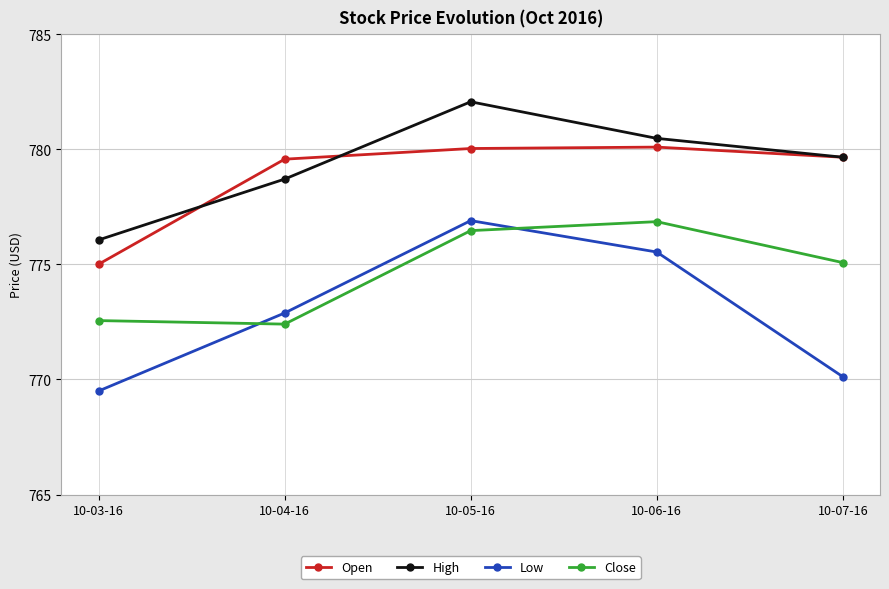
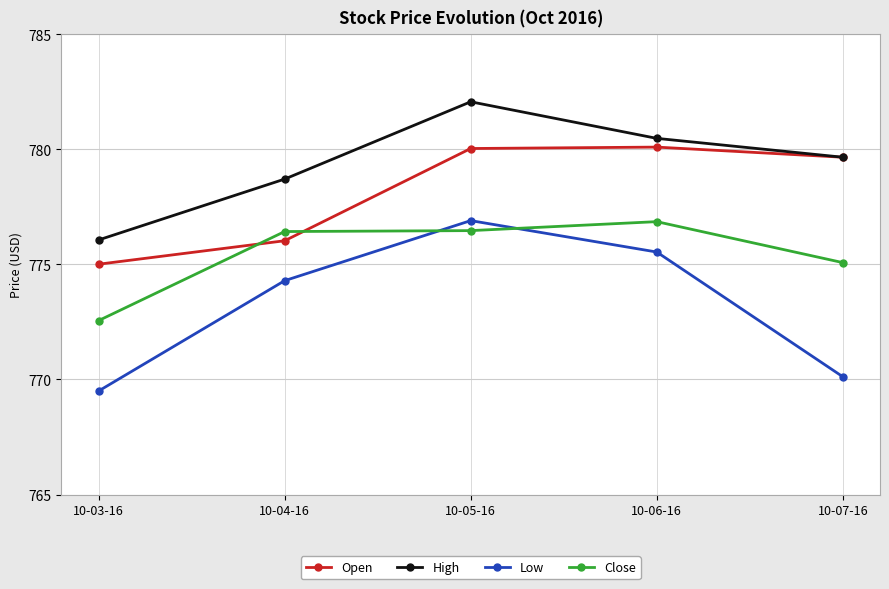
  {
    "Open": {
      "10-03-16": 775.0,
-     "10-04-16": 779.6,
+     "10-04-16": 776.0,
      "10-05-16": 780.0,
      "10-06-16": 780.1
    },
    "High": {
      "10-03-16": 776.1,
      "10-04-16": 778.7,
      "10-05-16": 782.1,
      "10-06-16": 780.5
    },
    "Low": {
      "10-03-16": 769.5,
-     "10-04-16": 772.9,
+     "10-04-16": 774.3,
      "10-05-16": 776.9,
      "10-06-16": 775.5,
      "10-07-16": 770.1
    },
    "Close": {
      "10-03-16": 772.6,
-     "10-04-16": 772.4,
+     "10-04-16": 776.4,
      "10-05-16": 776.5,
      "10-06-16": 776.9,
      "10-07-16": 775.1
    }
  }
